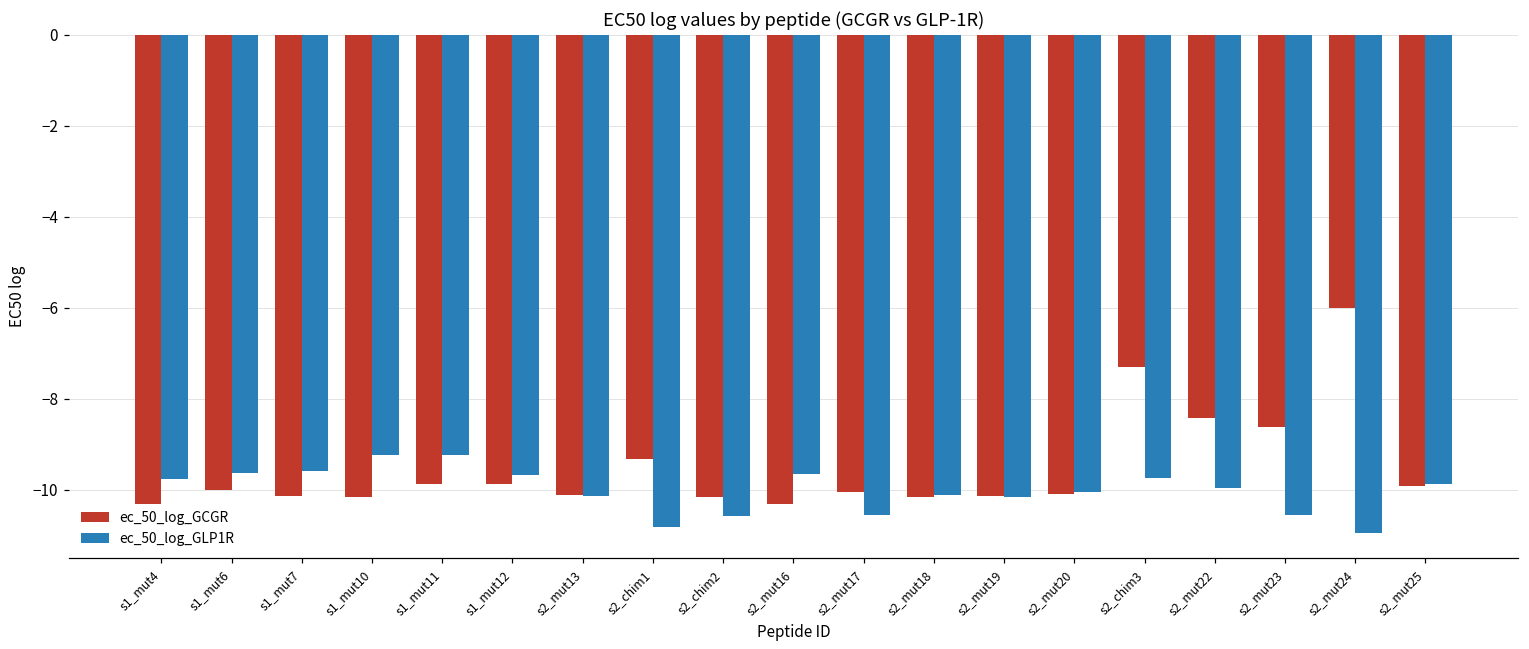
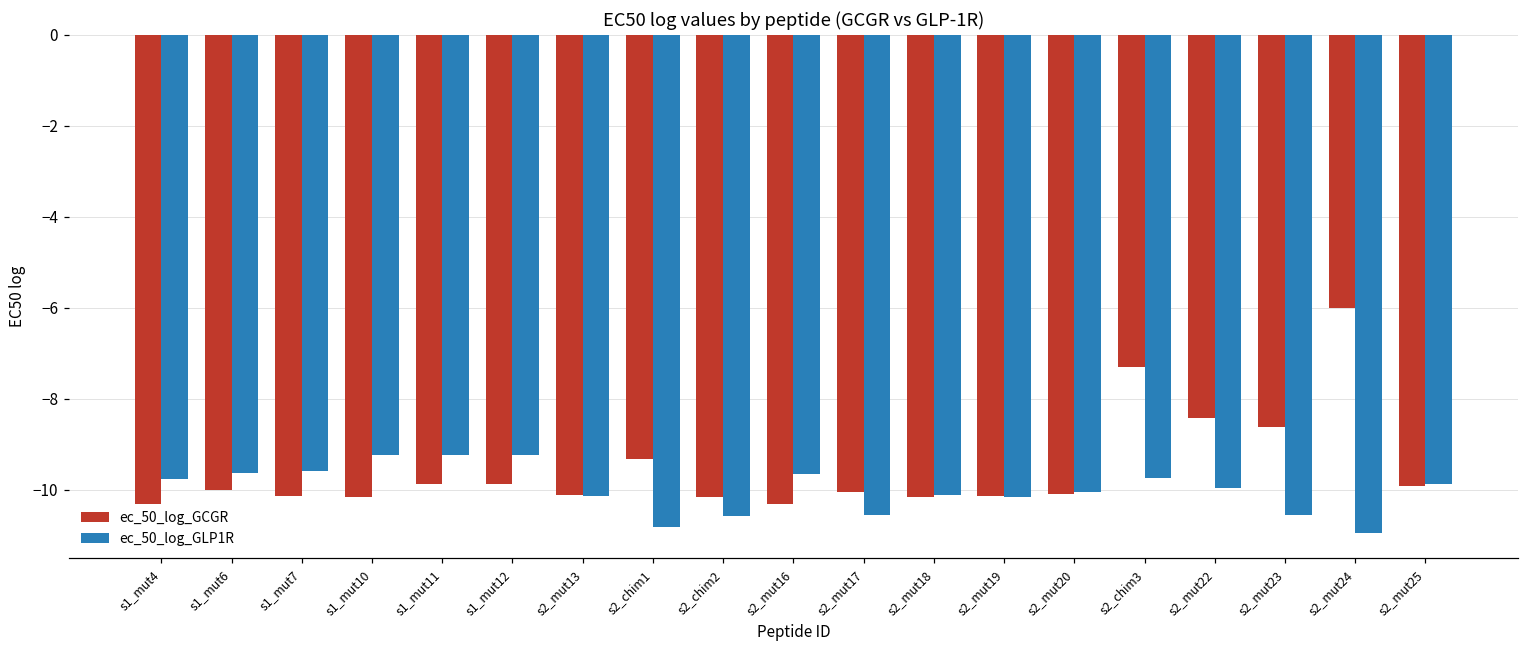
  {
    "ec_50_log_GCGR": {
      "s1_mut4": -10.3,
      "s1_mut6": -10.0,
      "s1_mut7": -10.1,
      "s1_mut10": -10.2,
      "s1_mut11": -9.9,
      "s1_mut12": -9.9,
      "s2_mut13": -10.1,
      "s2_chim1": -9.3,
      "s2_chim2": -10.2,
      "s2_mut16": -10.3,
      "s2_mut17": -10.1,
      "s2_mut18": -10.2,
      "s2_mut19": -10.1,
      "s2_mut20": -10.1,
      "s2_chim3": -7.3,
      "s2_mut22": -8.4,
      "s2_mut23": -8.6,
      "s2_mut24": -6.0,
      "s2_mut25": -9.9
    },
    "ec_50_log_GLP1R": {
      "s1_mut4": -9.8,
      "s1_mut6": -9.6,
      "s1_mut7": -9.6,
      "s1_mut10": -9.2,
      "s1_mut11": -9.2,
-     "s1_mut12": -9.7,
+     "s1_mut12": -9.2,
      "s2_mut13": -10.1,
      "s2_chim1": -10.8,
      "s2_chim2": -10.6,
      "s2_mut16": -9.7,
      "s2_mut17": -10.6,
      "s2_mut18": -10.1,
      "s2_mut19": -10.2,
      "s2_mut20": -10.1,
      "s2_chim3": -9.7,
      "s2_mut22": -10.0,
      "s2_mut23": -10.6,
      "s2_mut24": -11.0,
      "s2_mut25": -9.9
    }
  }
